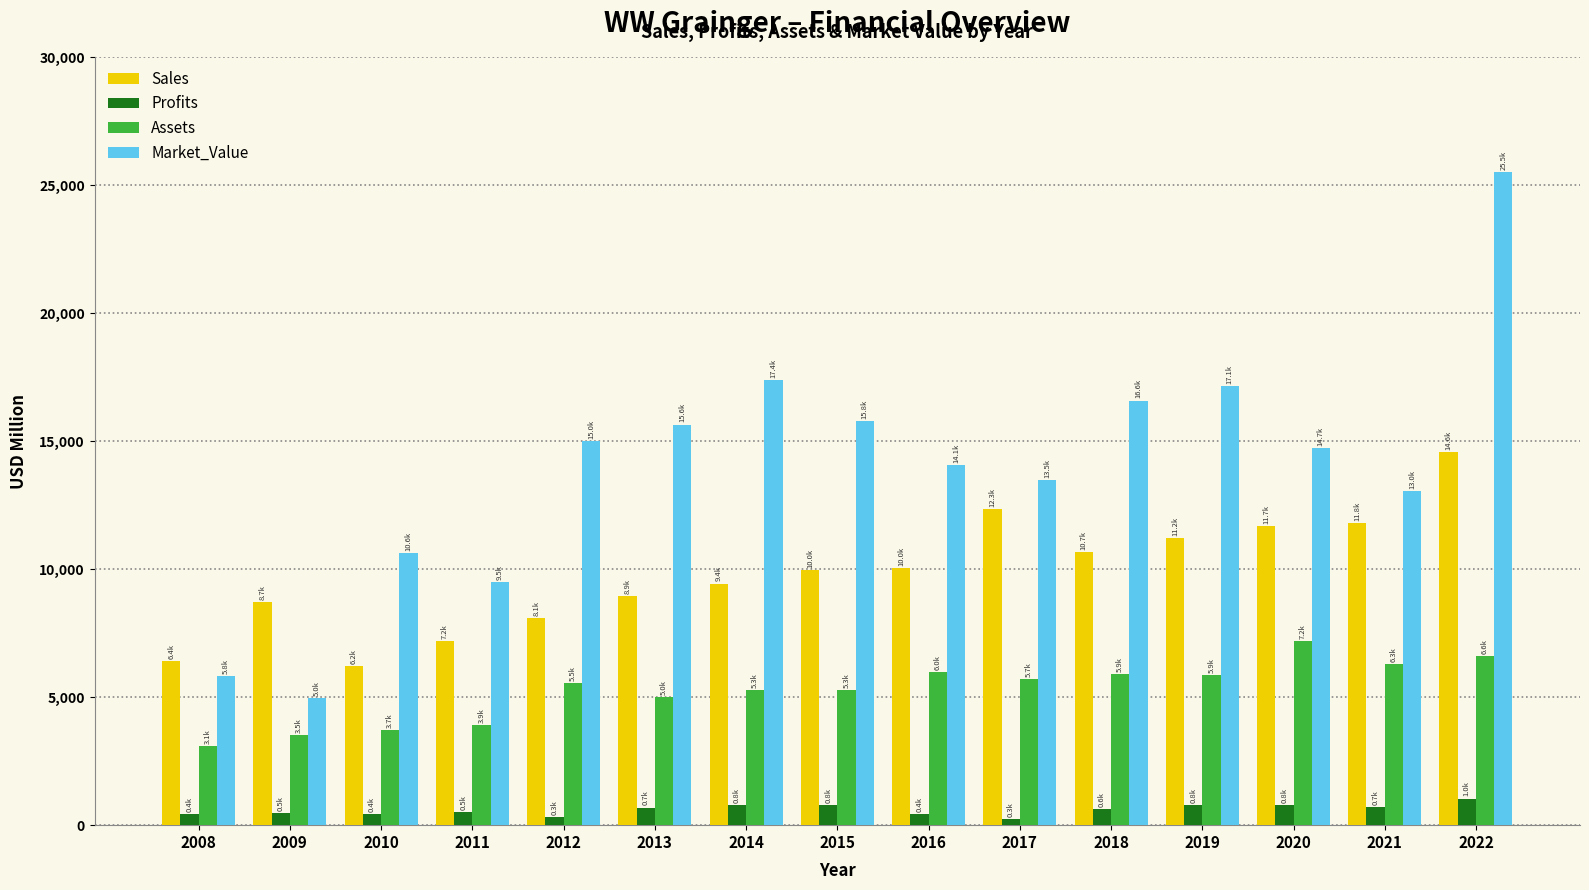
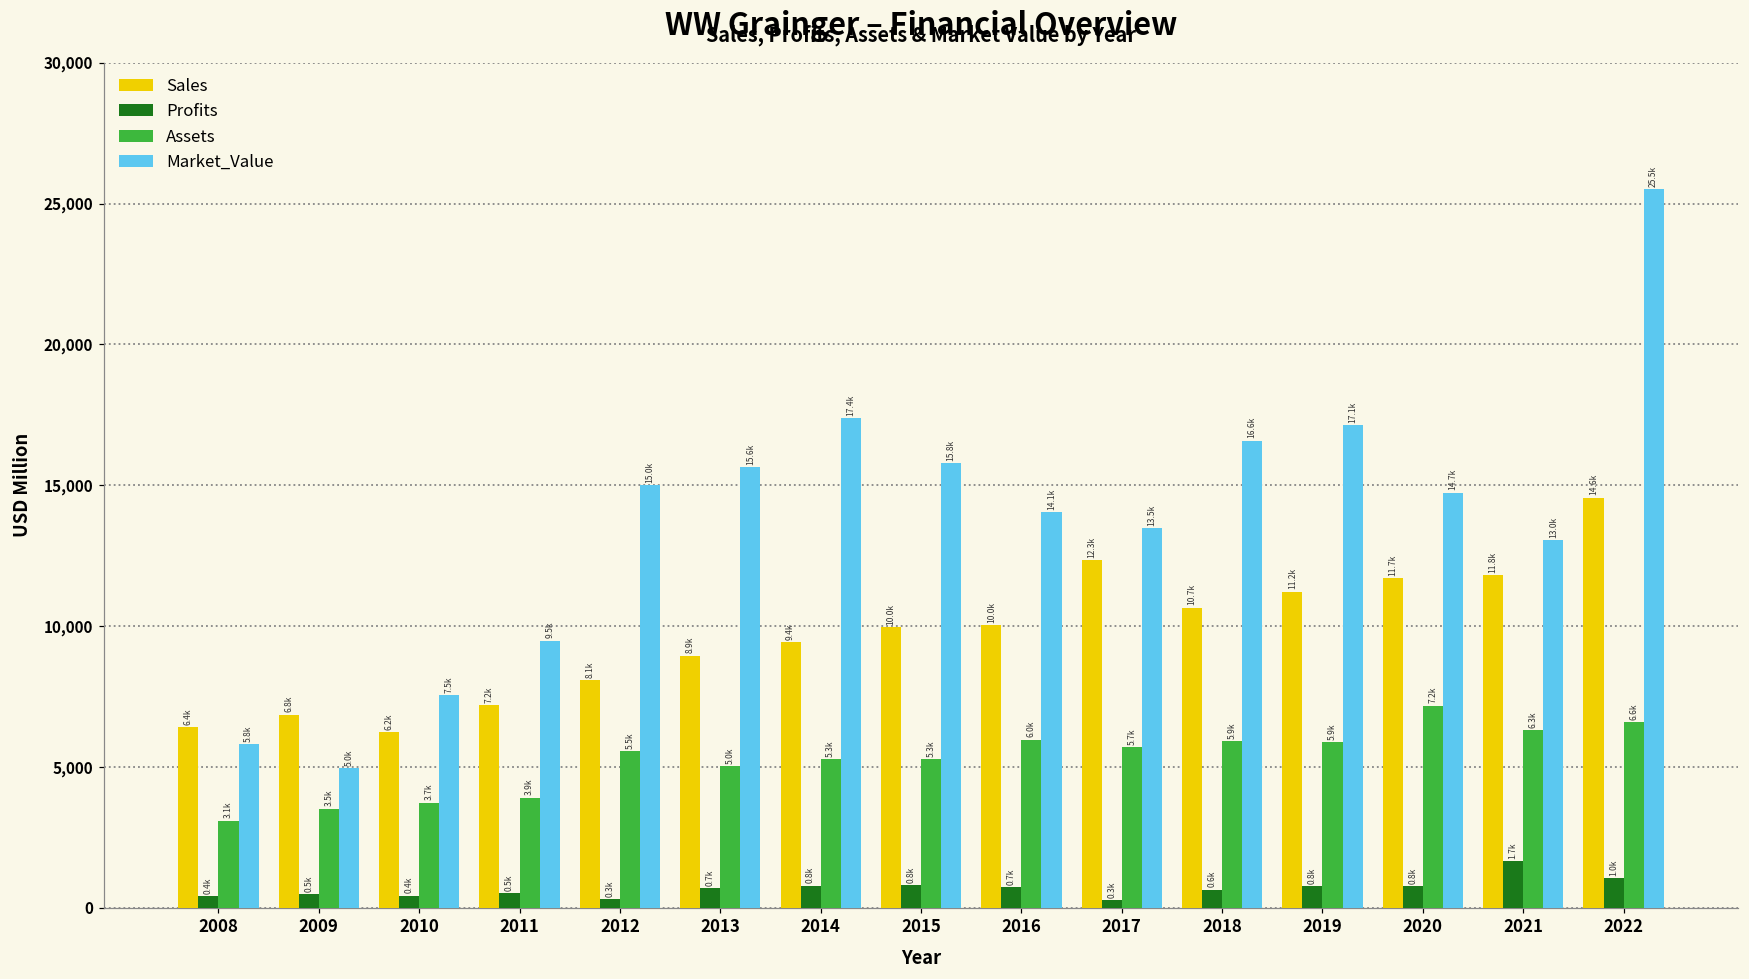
  {
    "Sales": {
      "2008": "6.4k",
-     "2009": "8.7k",
+     "2009": "6.8k",
      "2010": "6.2k",
      "2011": "7.2k",
      "2012": "8.1k",
      "2013": "8.9k",
      "2014": "9.4k",
      "2015": "10.0k",
      "2016": "10.0k",
      "2017": "12.3k",
      "2018": "10.7k",
      "2019": "11.2k",
      "2020": "11.7k",
      "2021": "11.8k",
      "2022": "14.6k"
    },
    "Profits": {
      "2008": "0.4k",
      "2009": "0.5k",
      "2010": "0.4k",
      "2011": "0.5k",
      "2012": "0.3k",
      "2013": "0.7k",
      "2014": "0.8k",
      "2015": "0.8k",
-     "2016": "0.4k",
+     "2016": "0.7k",
      "2017": "0.3k",
      "2018": "0.6k",
      "2019": "0.8k",
      "2020": "0.8k",
-     "2021": "0.7k",
+     "2021": "1.7k",
      "2022": "1.0k"
    },
    "Assets": {
      "2008": "3.1k",
      "2009": "3.5k",
      "2010": "3.7k",
      "2011": "3.9k",
      "2012": "5.5k",
      "2013": "5.0k",
      "2014": "5.3k",
      "2015": "5.3k",
      "2016": "6.0k",
      "2017": "5.7k",
      "2018": "5.9k",
      "2019": "5.9k",
      "2020": "7.2k",
      "2021": "6.3k",
      "2022": "6.6k"
    },
    "Market_Value": {
      "2008": "5.8k",
      "2009": "5.0k",
-     "2010": "10.6k",
+     "2010": "7.5k",
      "2011": "9.5k",
      "2012": "15.0k",
      "2013": "15.6k",
      "2014": "17.4k",
      "2015": "15.8k",
      "2016": "14.1k",
      "2017": "13.5k",
      "2018": "16.6k",
      "2019": "17.1k",
      "2020": "14.7k",
      "2021": "13.0k",
      "2022": "25.5k"
    }
  }
